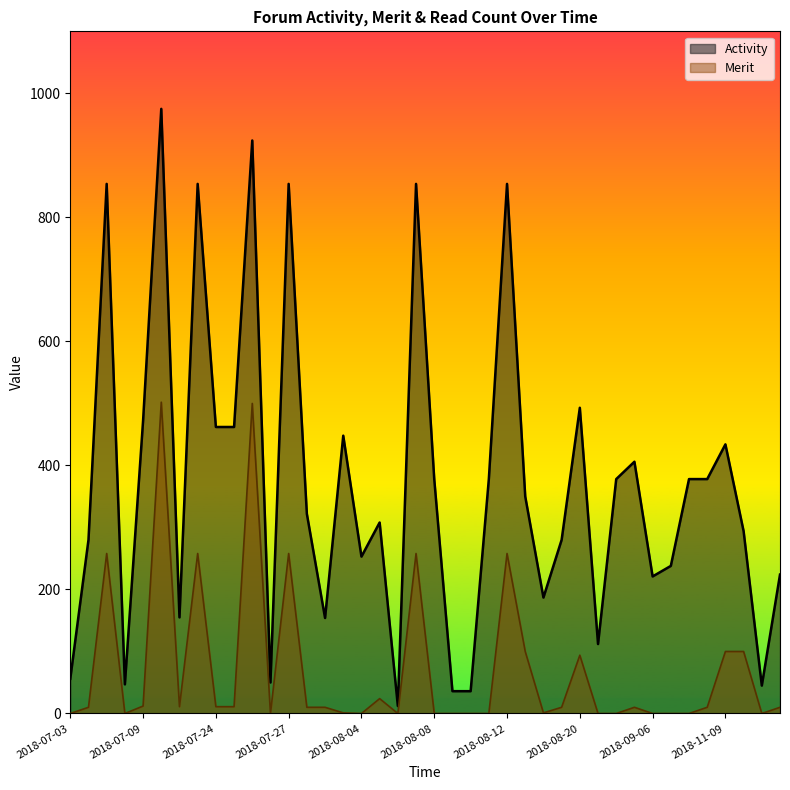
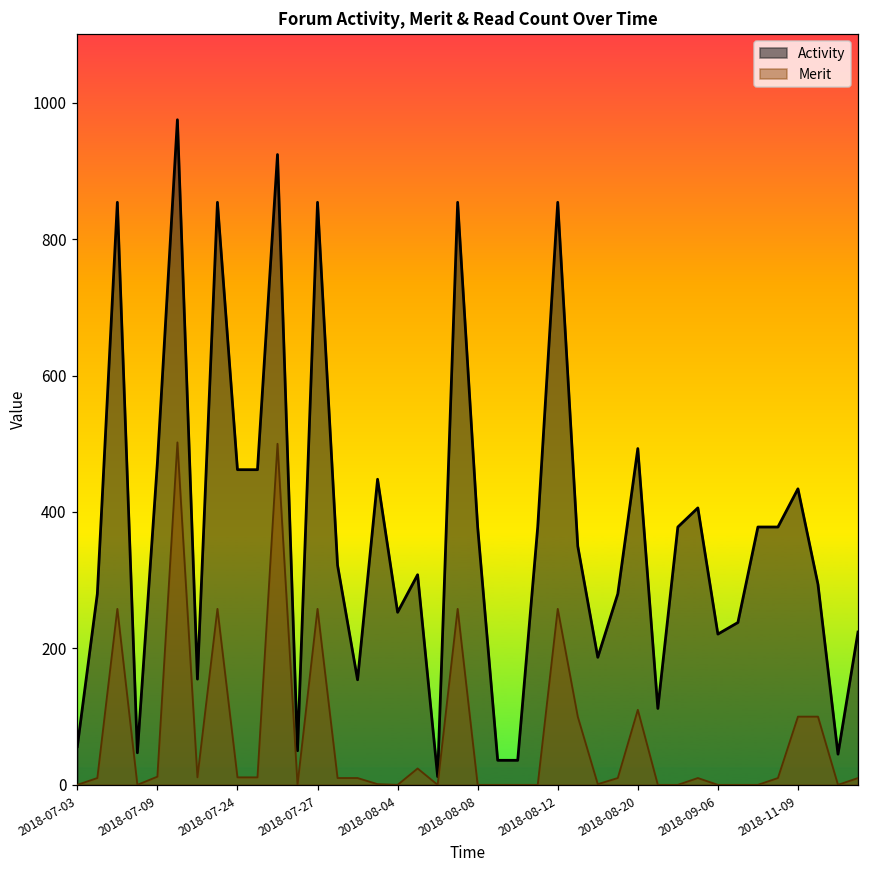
  {
    "Activity": {
      "2018-07-03": 60,
      "2018-08-20": 490,
      "2018-09-06": 220
    },
    "Merit": {
-     "2018-08-20": 90
+     "2018-08-20": 110
    }
  }
